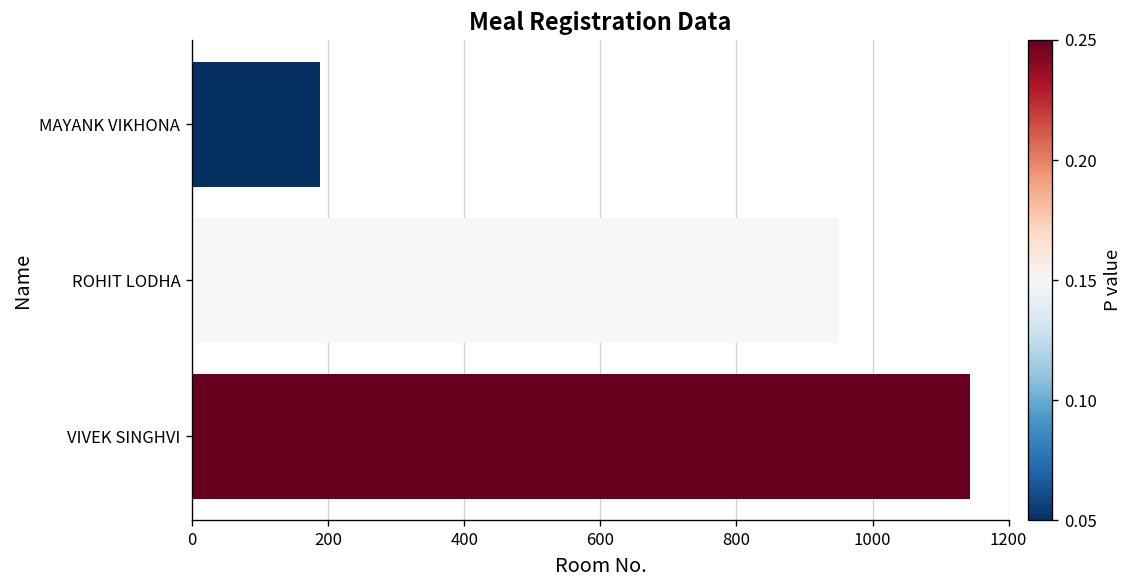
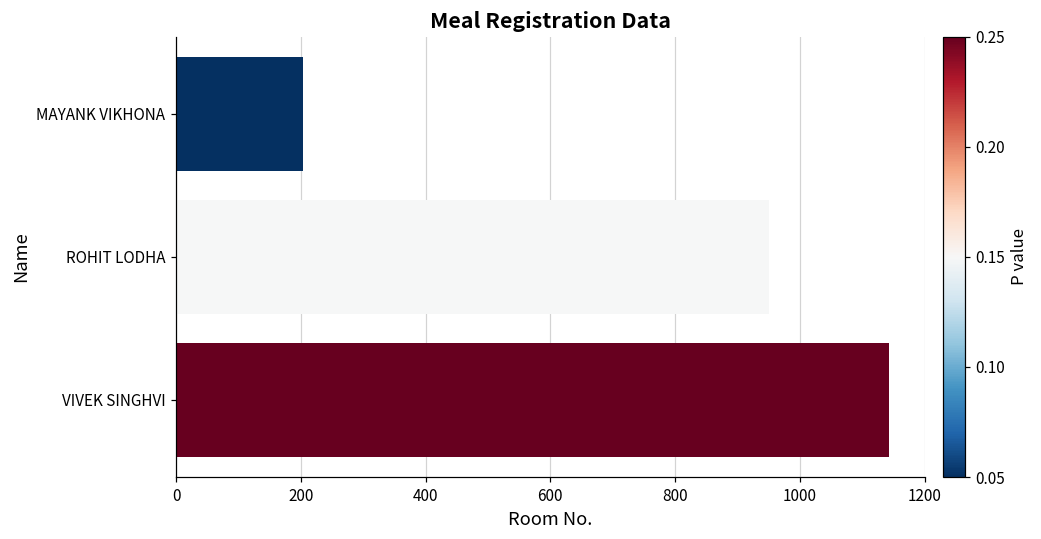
  {
-   "MAYANK VIKHONA": 190,
+   "MAYANK VIKHONA": 200,
    "ROHIT LODHA": 950,
    "VIVEK SINGHVI": 1140
  }
